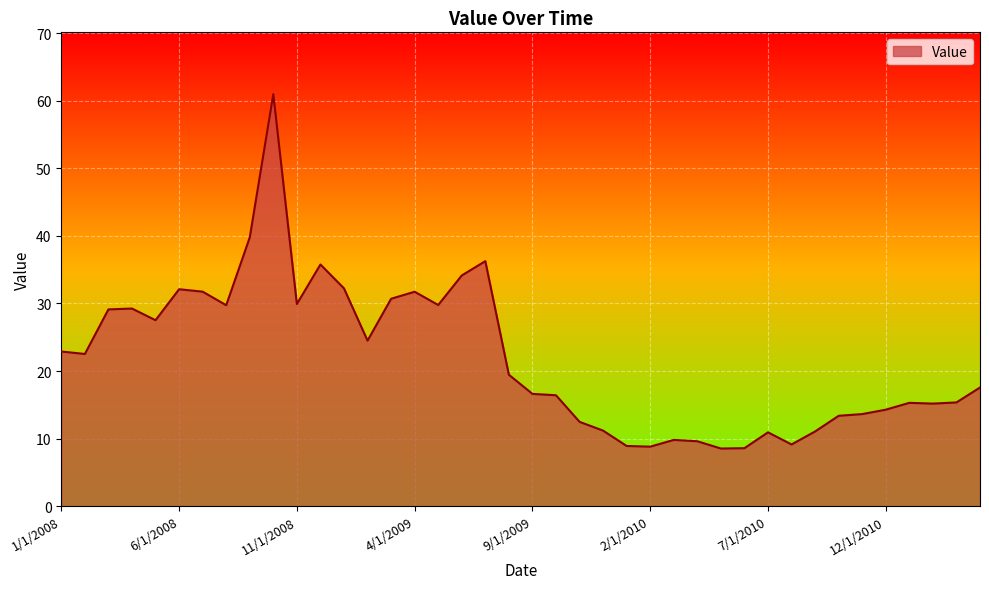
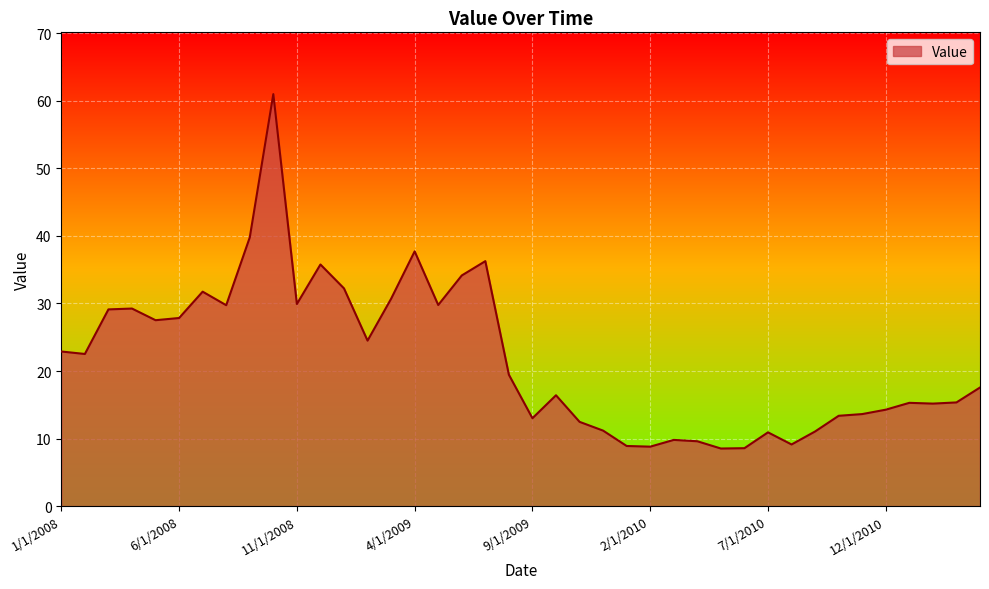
  {
    "1/1/2008": 23,
-   "6/1/2008": 32,
+   "6/1/2008": 28,
    "11/1/2008": 30,
-   "4/1/2009": 32,
-   "9/1/2009": 17,
+   "4/1/2009": 38,
+   "9/1/2009": 13,
    "2/1/2010": 9,
    "7/1/2010": 11,
    "12/1/2010": 14
  }
